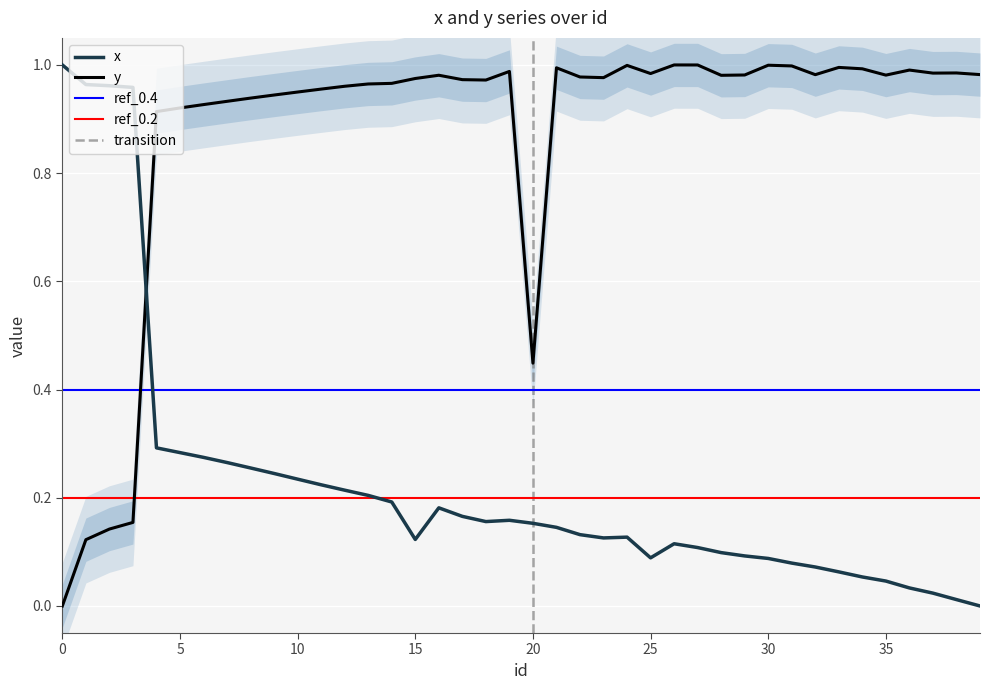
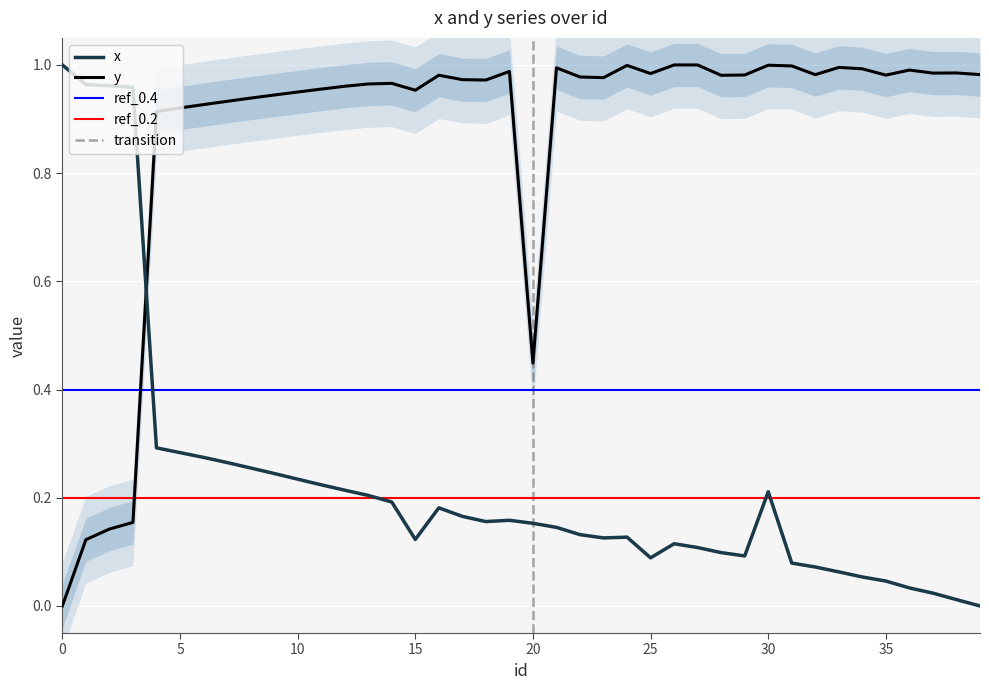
  {
    "x": {
      "0": 1.00,
      "5": 0.28,
      "10": 0.23,
      "15": 0.12,
      "20": 0.15,
      "25": 0.09,
-     "30": 0.09,
+     "30": 0.21,
      "35": 0.05
    },
    "y": {
      "0": 0.00,
      "10": 0.95,
-     "15": 0.97,
+     "15": 0.95,
      "20": 0.45,
      "25": 0.98,
      "30": 1.00,
      "35": 0.98
    }
  }
